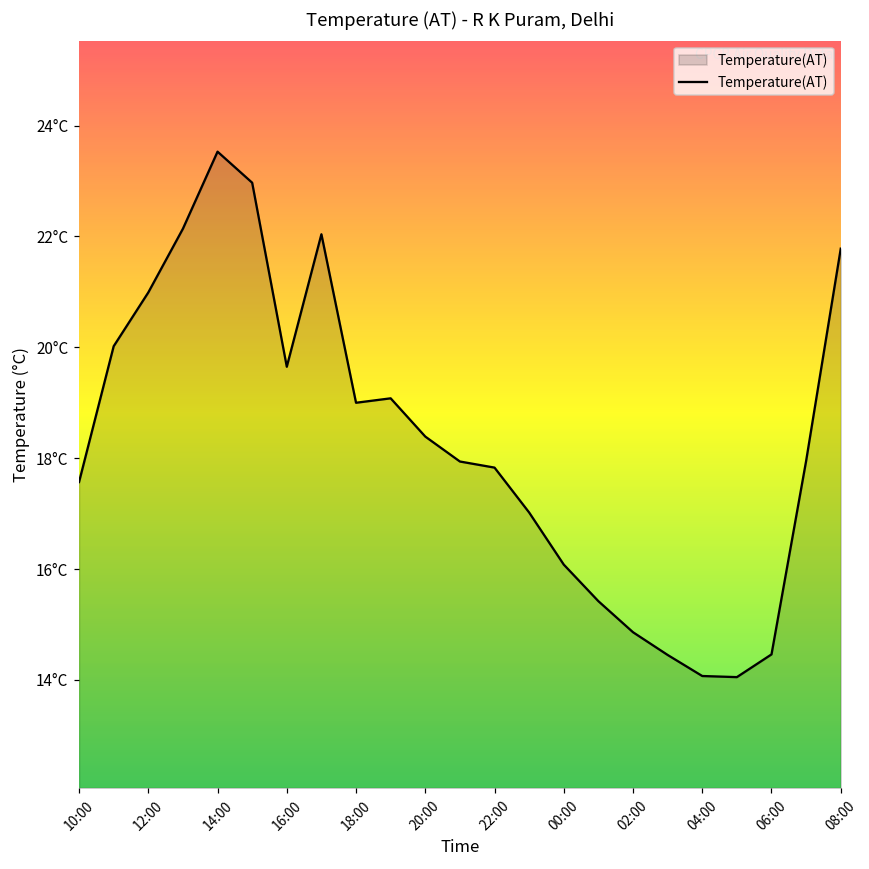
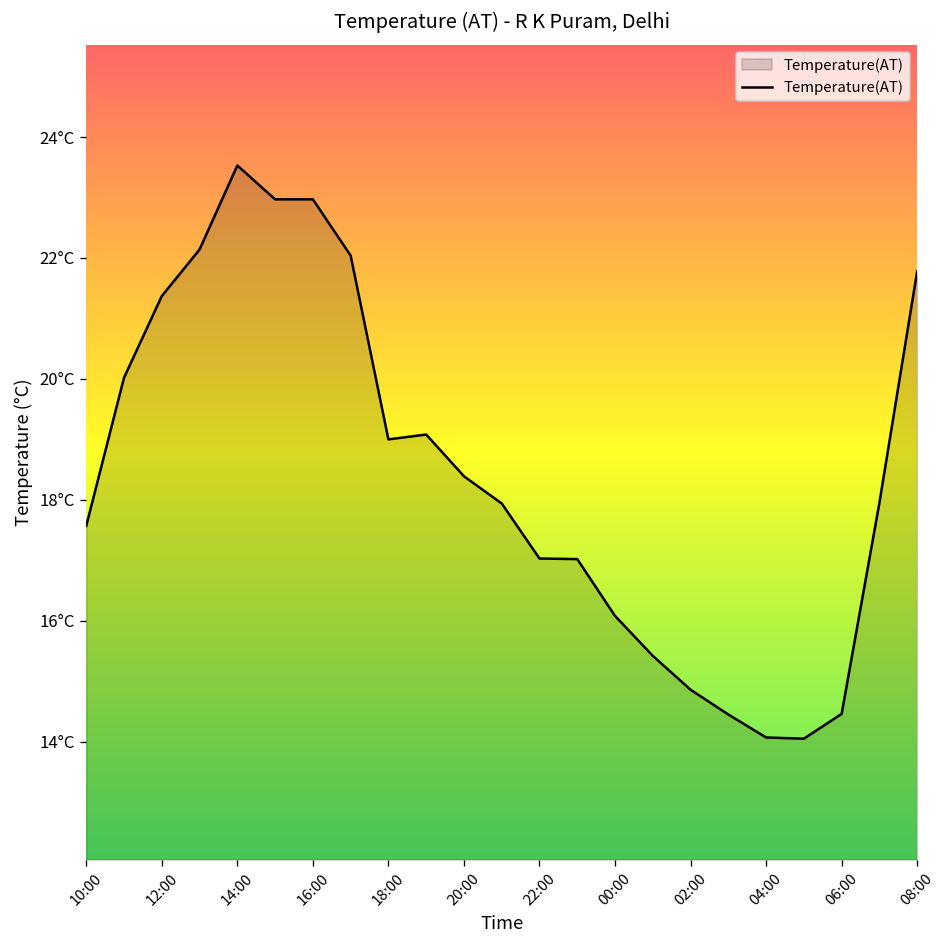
  {
    "10:00": "17.6°C",
-   "12:00": "21.0°C",
+   "12:00": "21.4°C",
    "14:00": "23.5°C",
-   "16:00": "19.7°C",
+   "16:00": "23.0°C",
    "18:00": "19.0°C",
    "20:00": "18.4°C",
-   "22:00": "17.8°C",
+   "22:00": "17.0°C",
    "00:00": "16.1°C",
    "02:00": "14.9°C",
    "04:00": "14.1°C",
    "06:00": "14.5°C",
    "08:00": "21.8°C"
  }
